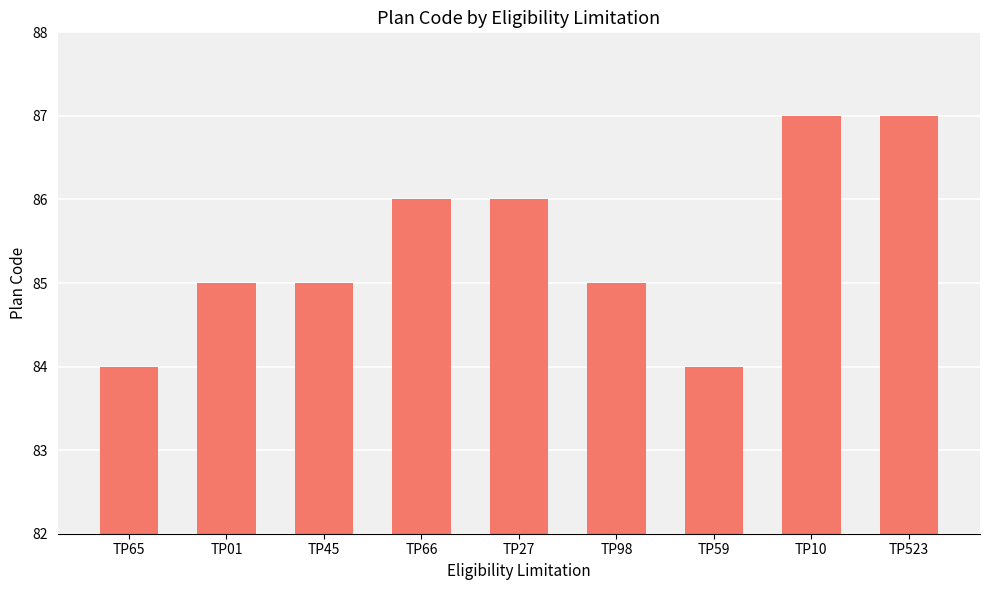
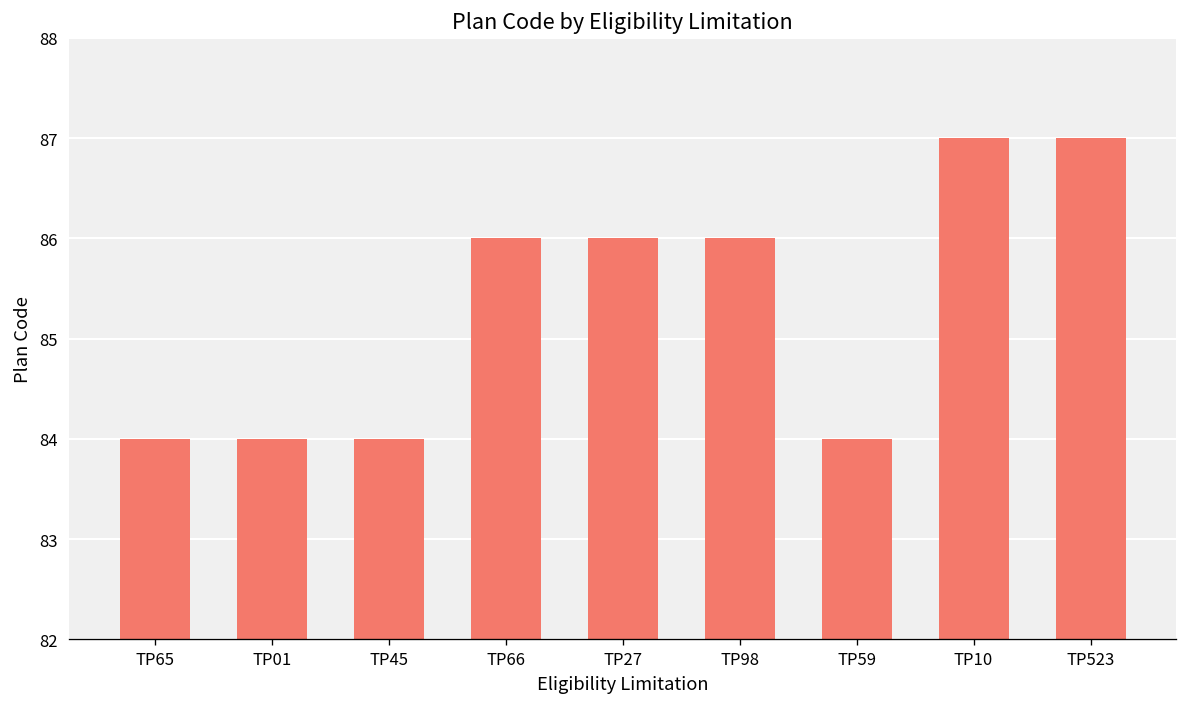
  {
    "TP65": 84,
-   "TP01": 85,
-   "TP45": 85,
+   "TP01": 84,
+   "TP45": 84,
    "TP66": 86,
    "TP27": 86,
-   "TP98": 85,
+   "TP98": 86,
    "TP59": 84,
    "TP10": 87,
    "TP523": 87
  }
